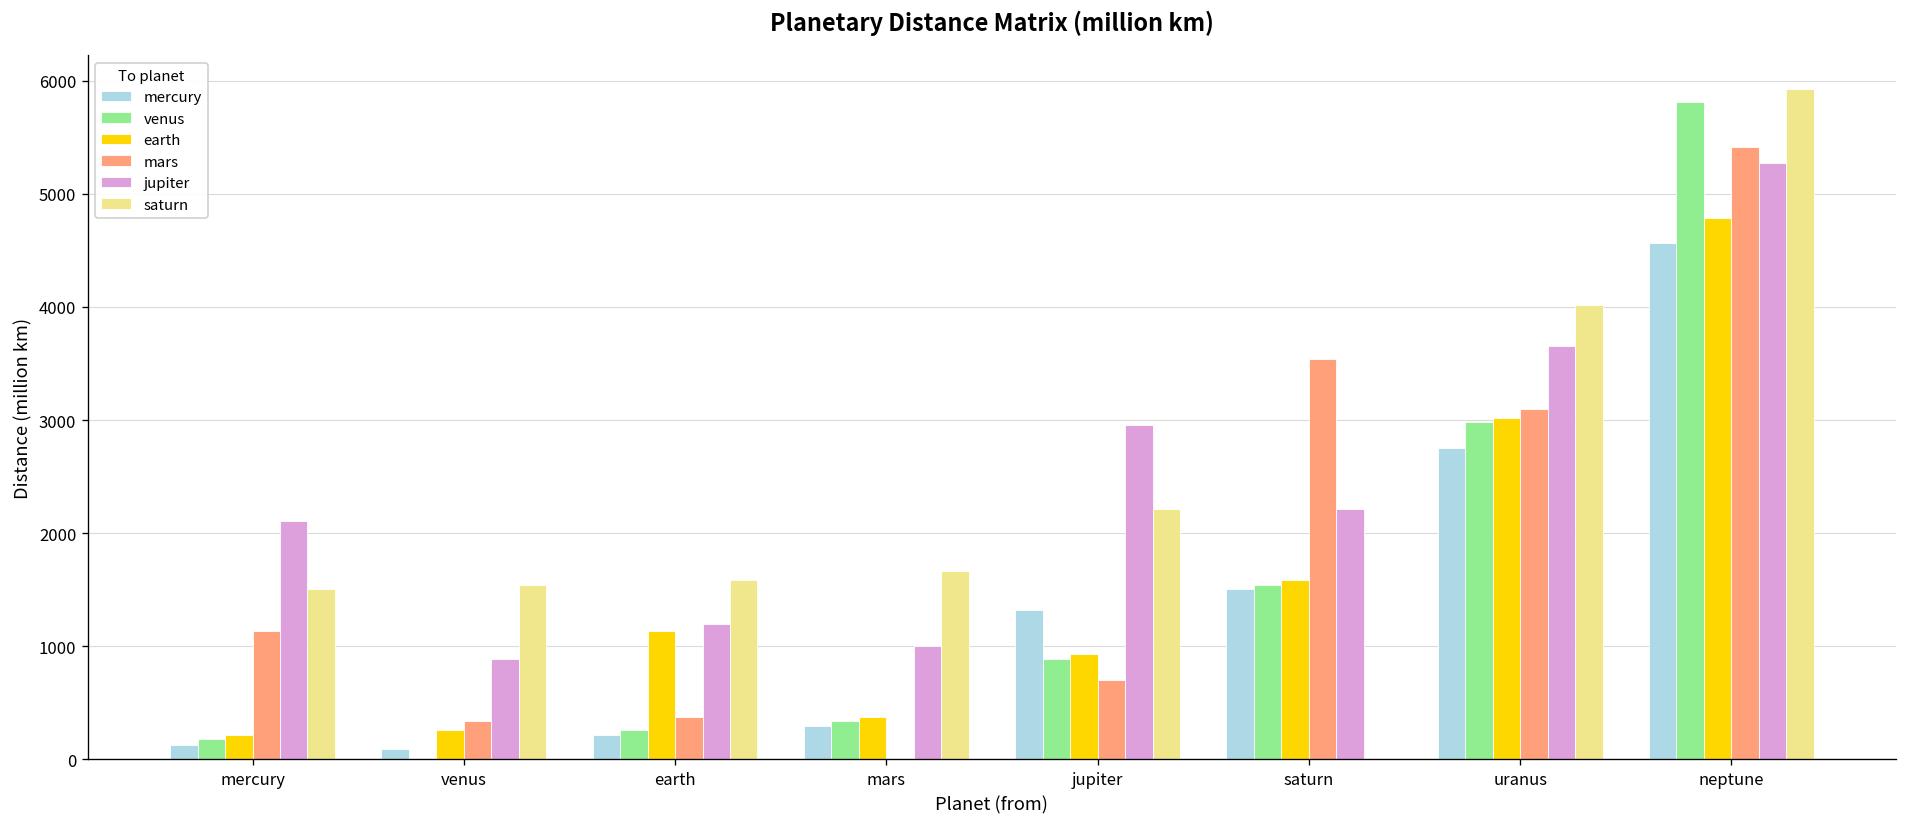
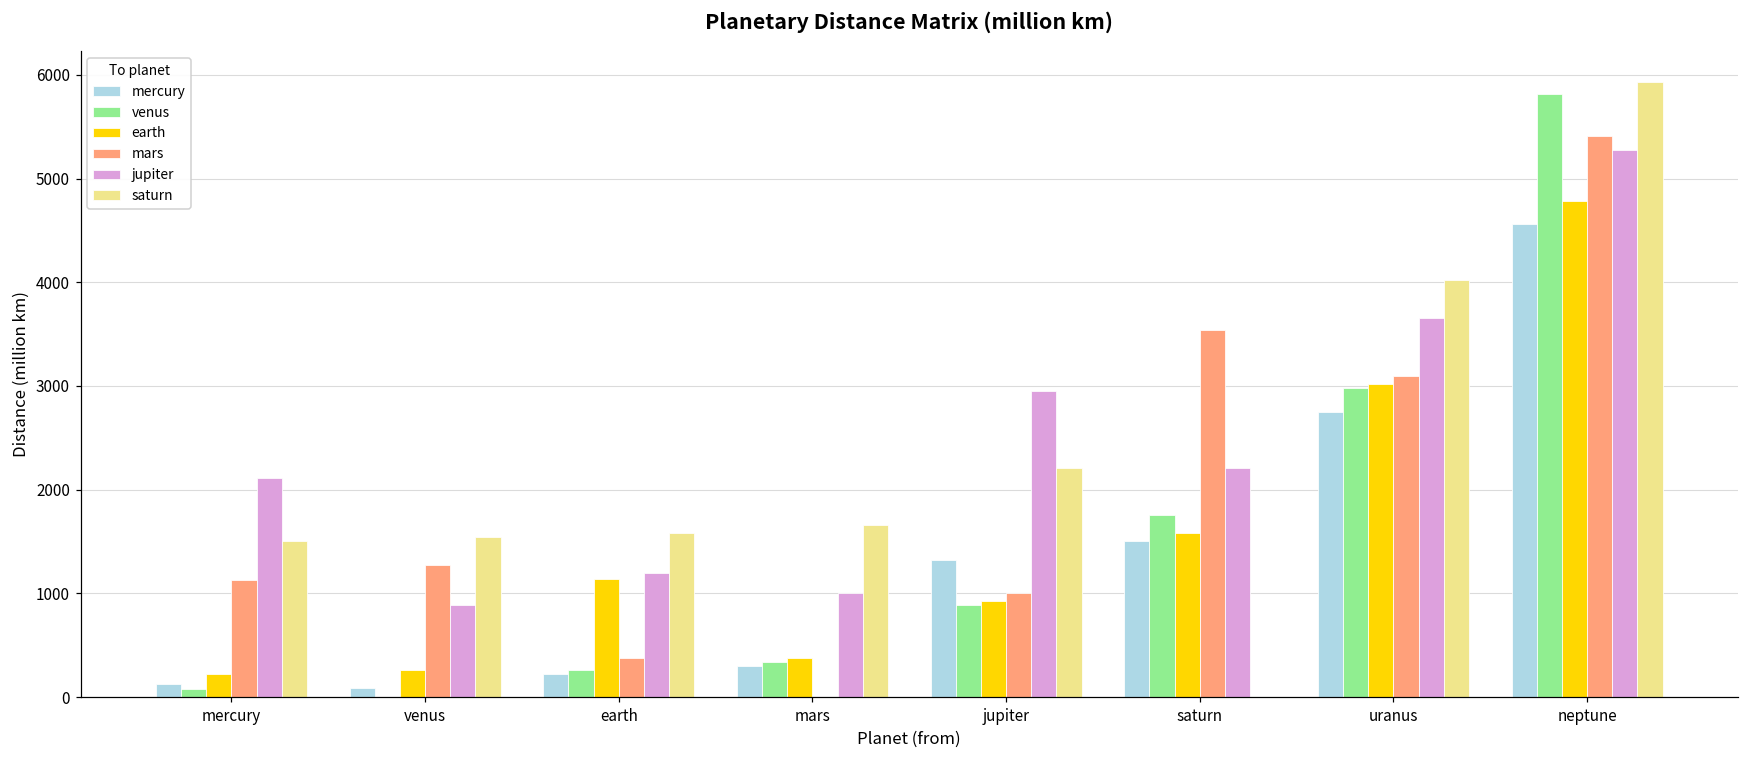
  {
    "mercury": {
      "mercury": 100,
      "venus": 100,
      "earth": 200,
      "mars": 300,
      "jupiter": 1300,
      "saturn": 1500,
      "uranus": 2800,
      "neptune": 4600
    },
    "venus": {
-     "mercury": 200,
+     "mercury": 100,
      "venus": 0,
      "earth": 300,
      "mars": 300,
      "jupiter": 900,
-     "saturn": 1500,
+     "saturn": 1800,
      "uranus": 3000,
      "neptune": 5800
    },
    "earth": {
      "mercury": 200,
      "venus": 300,
      "earth": 1100,
      "mars": 400,
      "jupiter": 900,
      "saturn": 1600,
      "uranus": 3000,
      "neptune": 4800
    },
    "mars": {
      "mercury": 1100,
-     "venus": 300,
+     "venus": 1300,
      "earth": 400,
      "mars": 0,
-     "jupiter": 700,
+     "jupiter": 1000,
      "saturn": 3500,
      "uranus": 3100,
      "neptune": 5400
    },
    "jupiter": {
      "mercury": 2100,
      "venus": 900,
      "earth": 1200,
      "mars": 1000,
      "jupiter": 3000,
      "saturn": 2200,
      "uranus": 3700,
      "neptune": 5300
    },
    "saturn": {
      "mercury": 1500,
      "venus": 1500,
      "earth": 1600,
      "mars": 1700,
      "jupiter": 2200,
      "saturn": 0,
      "uranus": 4000,
      "neptune": 5900
    }
  }
